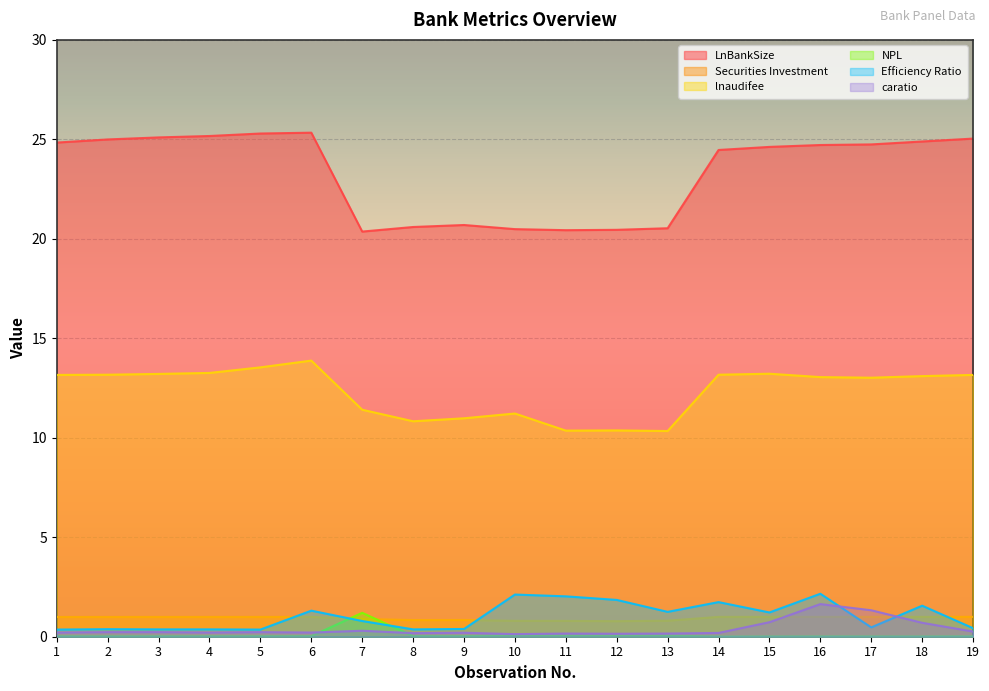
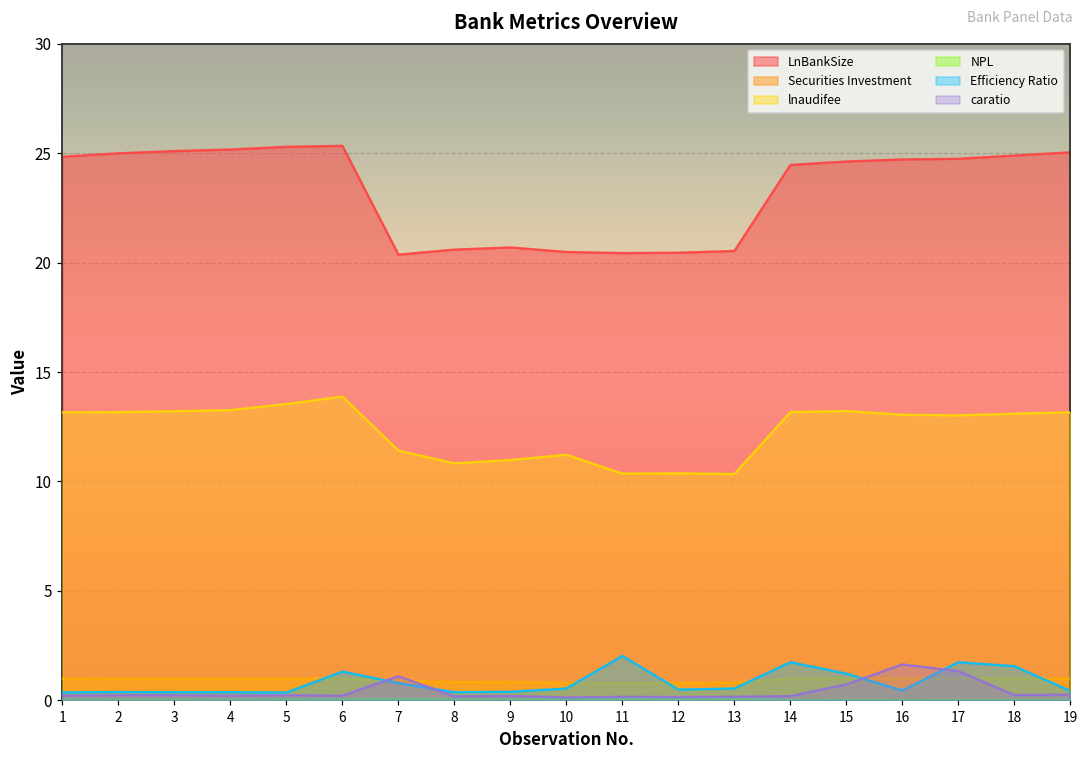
  {
    "LnBankSize": {
      "1": 24.8,
      "2": 25.0,
      "3": 25.1,
      "4": 25.2,
      "5": 25.3,
      "6": 25.3,
      "7": 20.4,
      "8": 20.6,
      "9": 20.7,
      "10": 20.5,
      "11": 20.4,
      "12": 20.5,
      "13": 20.5,
      "14": 24.5,
      "15": 24.6,
      "16": 24.7,
      "17": 24.7,
      "18": 24.9,
      "19": 25.0
    },
    "NPL": {
      "1": 0.0,
      "2": 0.0,
      "3": 0.0,
      "4": 0.0,
      "5": 0.0,
      "6": 0.0,
-     "7": 1.2,
+     "7": 0.1,
      "8": 0.0,
      "9": 0.0,
      "14": 0.0,
      "15": 0.0,
      "16": 0.0,
      "17": 0.0,
      "18": 0.0,
      "19": 0.0
    },
    "Efficiency Ratio": {
      "1": 0.4,
      "2": 0.4,
      "3": 0.4,
      "4": 0.4,
      "6": 1.3,
      "8": 0.4,
      "9": 0.4,
-     "10": 2.1,
+     "10": 0.5,
      "11": 2.0,
-     "12": 1.9,
-     "13": 1.3,
+     "12": 0.5,
+     "13": 0.5,
      "14": 1.7,
      "15": 1.2,
-     "16": 2.2,
-     "17": 0.5,
+     "16": 0.5,
+     "17": 1.7,
      "18": 1.6,
      "19": 0.4
    },
    "caratio": {
      "1": 0.2,
      "2": 0.2,
      "3": 0.2,
      "4": 0.2,
      "6": 0.2,
-     "7": 0.3,
+     "7": 1.1,
      "8": 0.2,
      "9": 0.2,
      "14": 0.2,
      "15": 0.7,
      "16": 1.6,
      "17": 1.3,
-     "18": 0.7,
+     "18": 0.2,
      "19": 0.3
    }
  }
